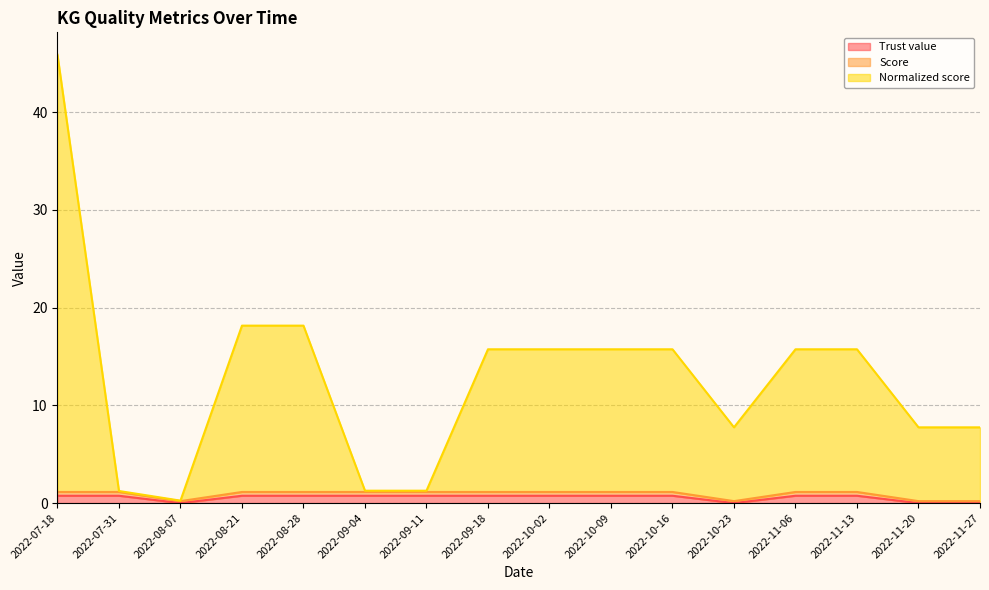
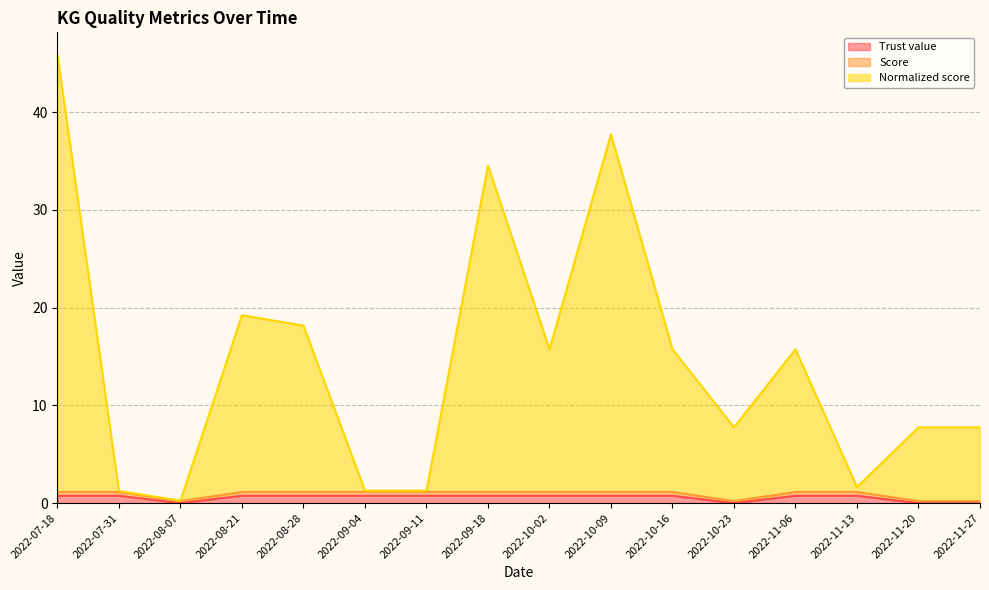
  {
    "Trust value": {
      "2022-07-18": 1,
      "2022-07-31": 1,
      "2022-08-21": 1,
      "2022-08-28": 1,
      "2022-09-04": 1,
      "2022-09-11": 1,
      "2022-09-18": 1,
      "2022-10-02": 1,
      "2022-10-09": 1,
      "2022-10-16": 1,
      "2022-11-06": 1,
      "2022-11-13": 1
    },
    "Score": {
      "2022-07-18": 0,
      "2022-08-21": 0,
      "2022-08-28": 0,
      "2022-09-18": 0,
      "2022-10-02": 0,
      "2022-10-09": 0,
      "2022-10-16": 0,
      "2022-11-06": 0,
      "2022-11-13": 0
    },
    "Normalized score": {
      "2022-07-18": 45,
-     "2022-08-21": 17,
+     "2022-08-21": 18,
      "2022-08-28": 17,
-     "2022-09-18": 15,
+     "2022-09-18": 33,
      "2022-10-02": 15,
-     "2022-10-09": 15,
+     "2022-10-09": 37,
      "2022-10-16": 15,
      "2022-10-23": 8,
      "2022-11-06": 15,
-     "2022-11-13": 15,
+     "2022-11-13": 1,
      "2022-11-20": 8,
      "2022-11-27": 8
    }
  }
